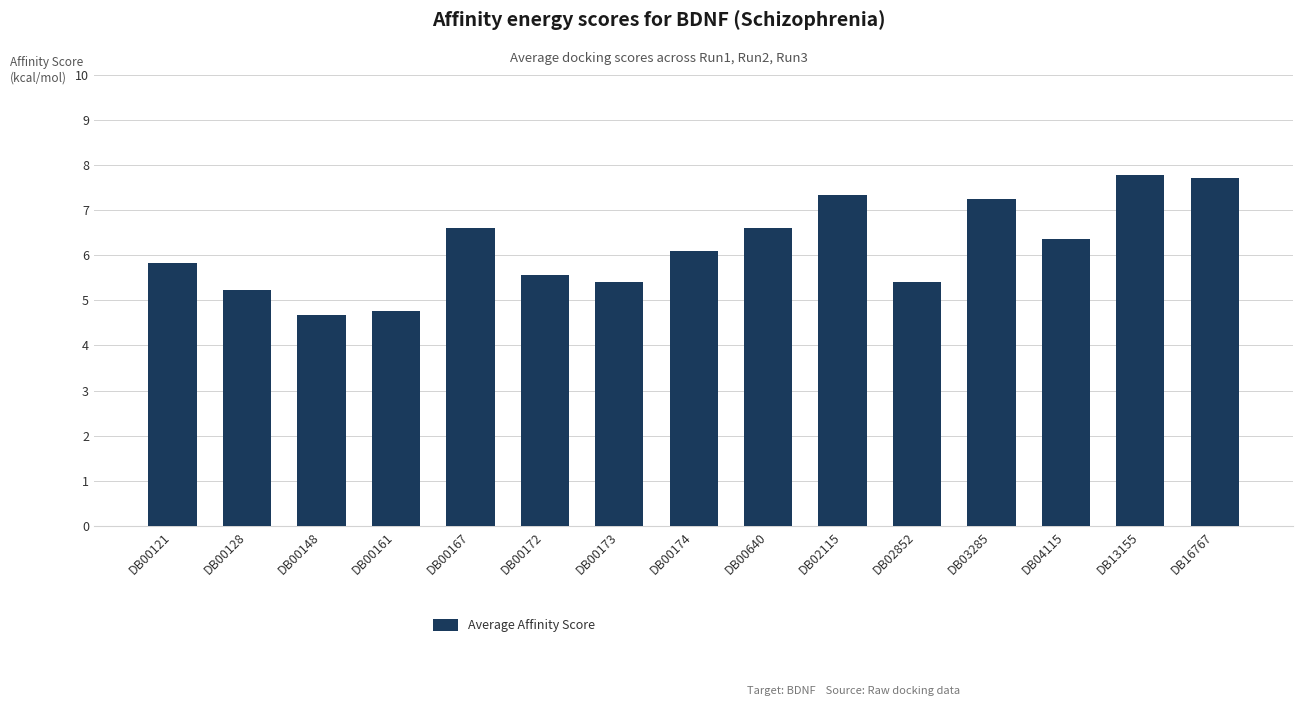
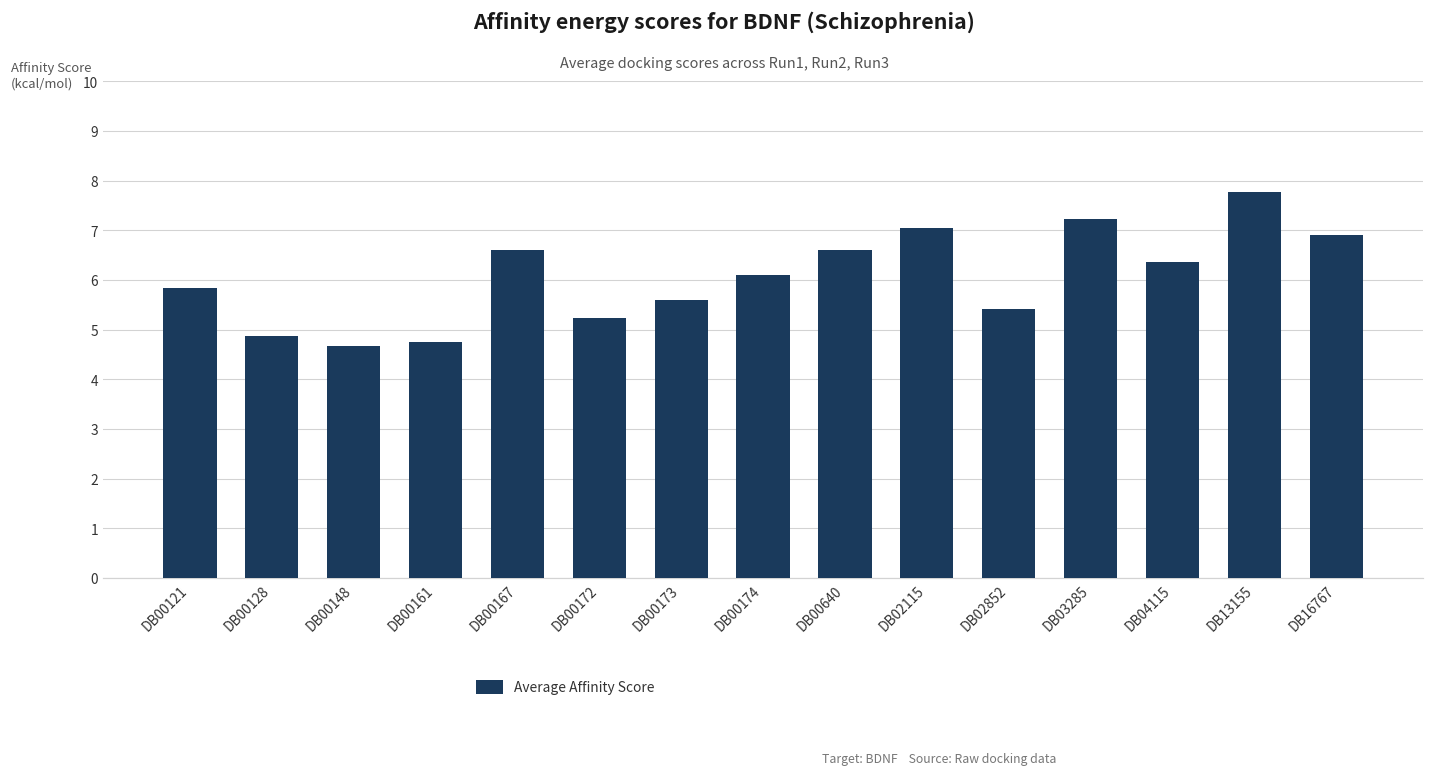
  {
    "DB00121": 5.8,
-   "DB00128": 5.2,
+   "DB00128": 4.9,
    "DB00148": 4.7,
    "DB00161": 4.8,
    "DB00167": 6.6,
-   "DB00172": 5.6,
-   "DB00173": 5.4,
+   "DB00172": 5.2,
+   "DB00173": 5.6,
    "DB00174": 6.1,
    "DB00640": 6.6,
-   "DB02115": 7.3,
+   "DB02115": 7.0,
    "DB02852": 5.4,
    "DB03285": 7.2,
    "DB04115": 6.4,
    "DB13155": 7.8,
-   "DB16767": 7.7
+   "DB16767": 6.9
  }
